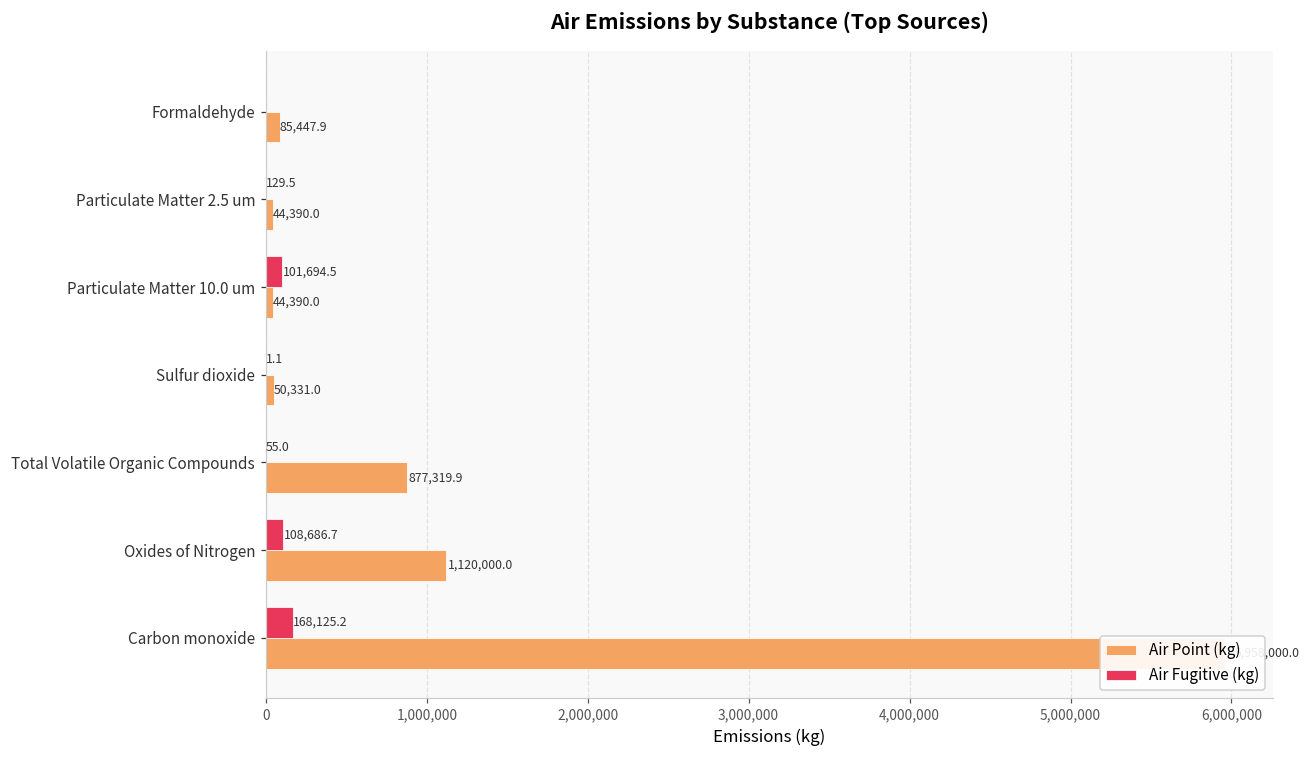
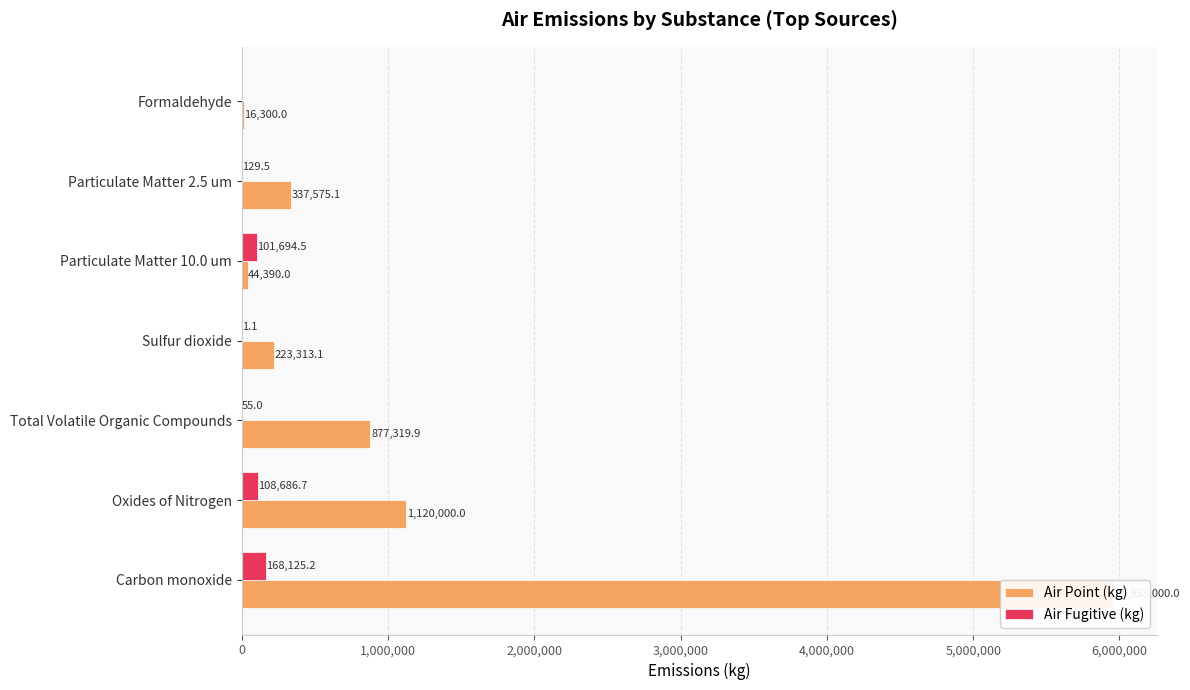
  {
    "Air Point (kg)": {
-     "Formaldehyde": "85,447.9",
-     "Particulate Matter 2.5 um": "44,390.0",
+     "Formaldehyde": "16,300.0",
+     "Particulate Matter 2.5 um": "337,575.1",
      "Particulate Matter 10.0 um": "44,390.0",
-     "Sulfur dioxide": "50,331.0",
+     "Sulfur dioxide": "223,313.1",
      "Total Volatile Organic Compounds": "877,319.9",
      "Oxides of Nitrogen": "1,120,000.0"
    },
    "Air Fugitive (kg)": {
      "Particulate Matter 2.5 um": "129.5",
      "Particulate Matter 10.0 um": "101,694.5",
      "Sulfur dioxide": "1.1",
      "Total Volatile Organic Compounds": "55.0",
      "Oxides of Nitrogen": "108,686.7",
      "Carbon monoxide": "168,125.2"
    }
  }
